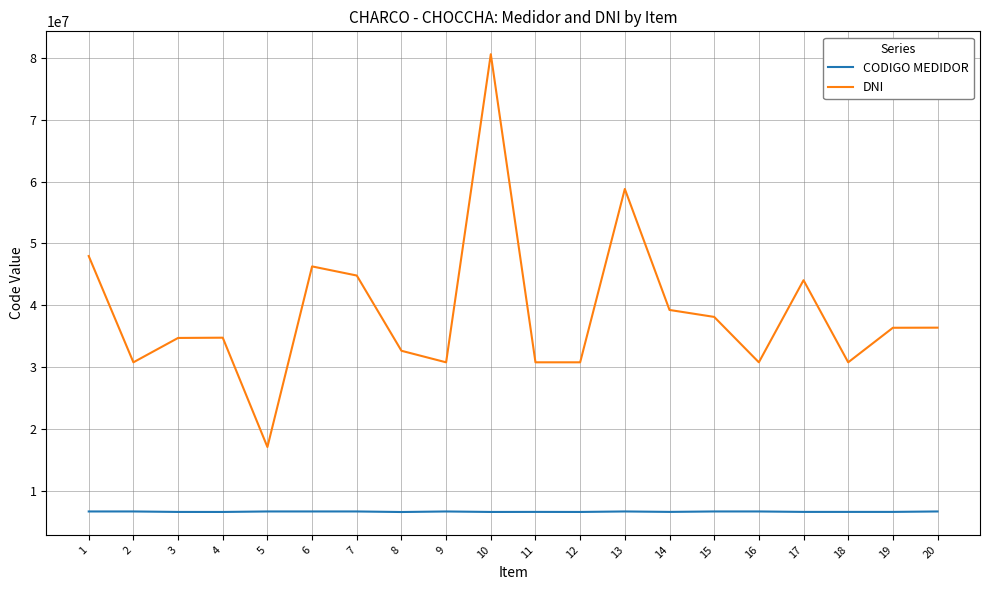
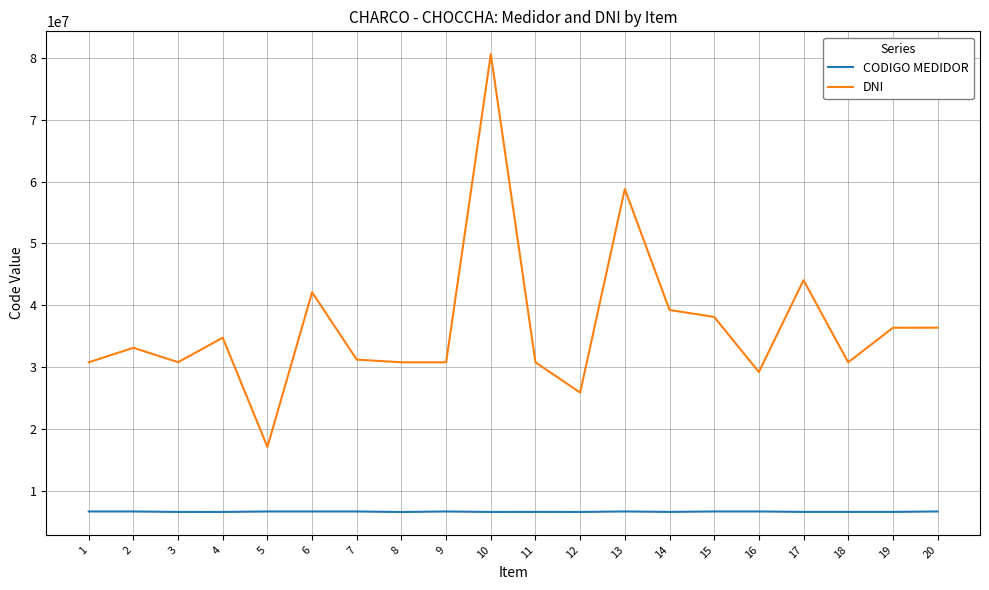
  {
    "CODIGO MEDIDOR": {
      "1": 7000000,
      "2": 7000000,
      "3": 7000000,
      "4": 7000000,
      "5": 7000000,
      "6": 7000000,
      "7": 7000000,
      "8": 7000000,
      "9": 7000000,
      "10": 7000000,
      "11": 7000000,
      "12": 7000000,
      "13": 7000000,
      "14": 7000000,
      "15": 7000000,
      "16": 7000000,
      "17": 7000000,
      "18": 7000000,
      "19": 7000000,
      "20": 7000000
    },
    "DNI": {
-     "1": 48000000,
-     "2": 31000000,
-     "3": 35000000,
+     "1": 31000000,
+     "2": 33000000,
+     "3": 31000000,
      "4": 35000000,
      "5": 17000000,
-     "6": 46000000,
-     "7": 45000000,
-     "8": 33000000,
+     "6": 42000000,
+     "7": 31000000,
+     "8": 31000000,
      "9": 31000000,
      "10": 81000000,
      "11": 31000000,
-     "12": 31000000,
+     "12": 26000000,
      "13": 59000000,
      "14": 39000000,
      "15": 38000000,
-     "16": 31000000,
+     "16": 29000000,
      "17": 44000000,
      "18": 31000000,
      "19": 36000000,
      "20": 36000000
    }
  }
